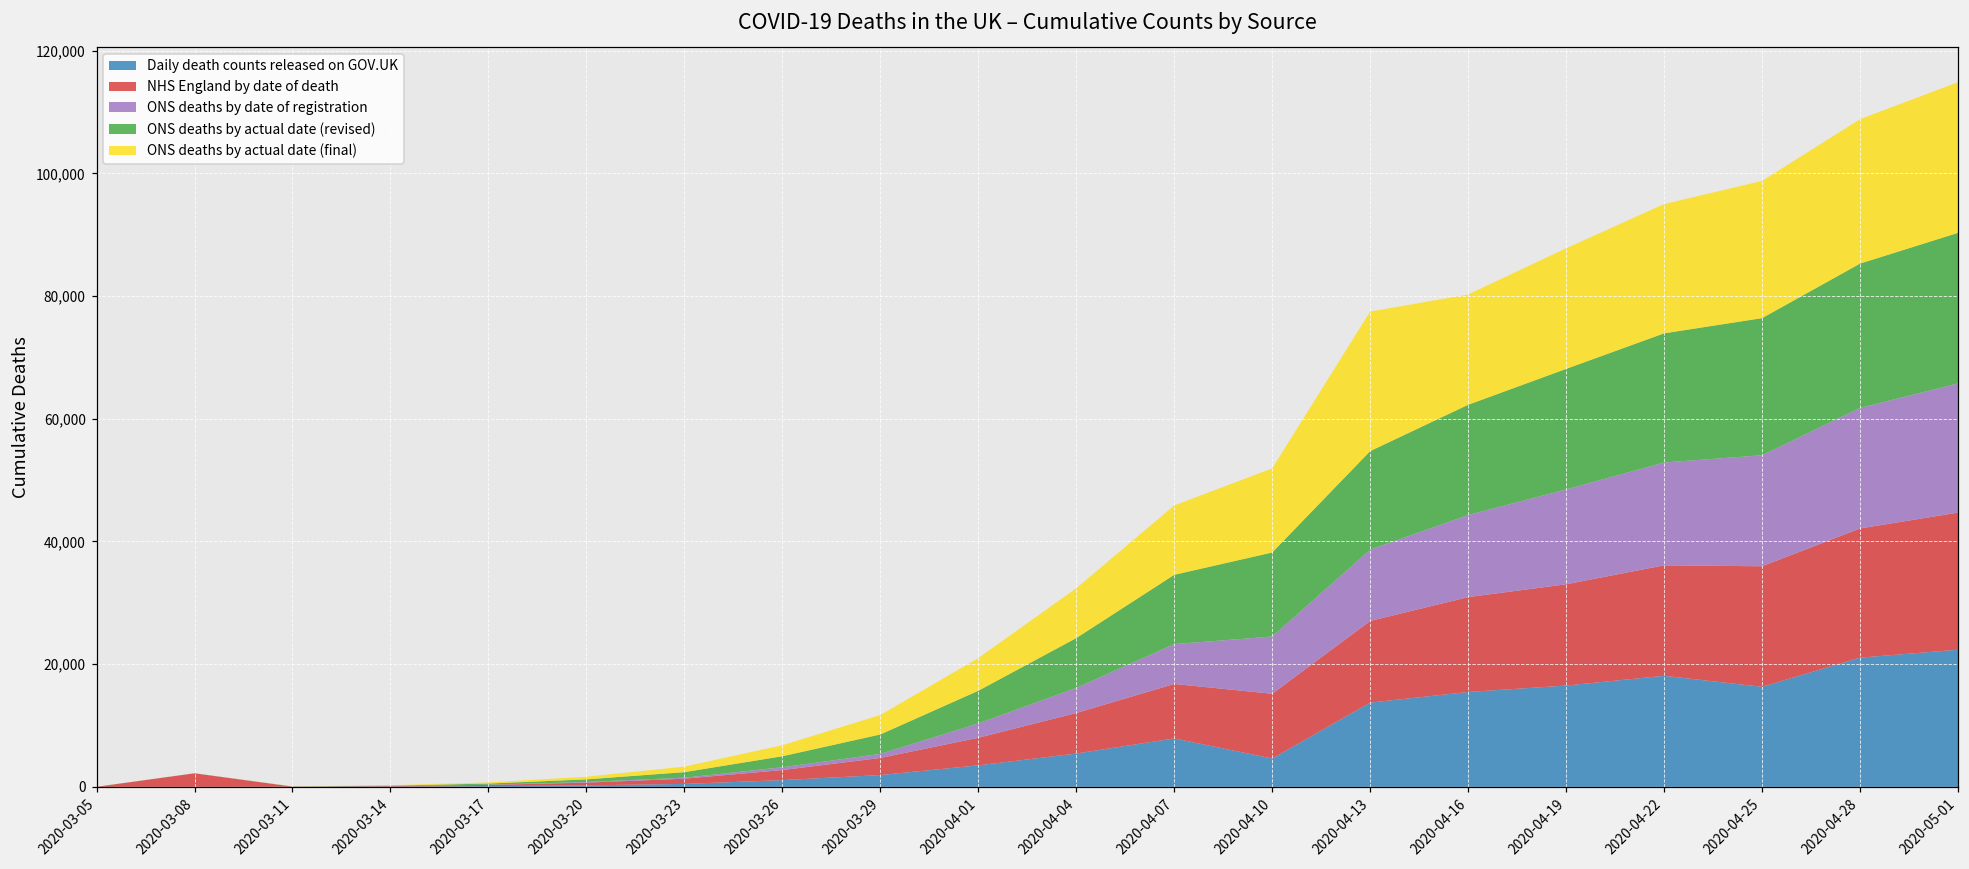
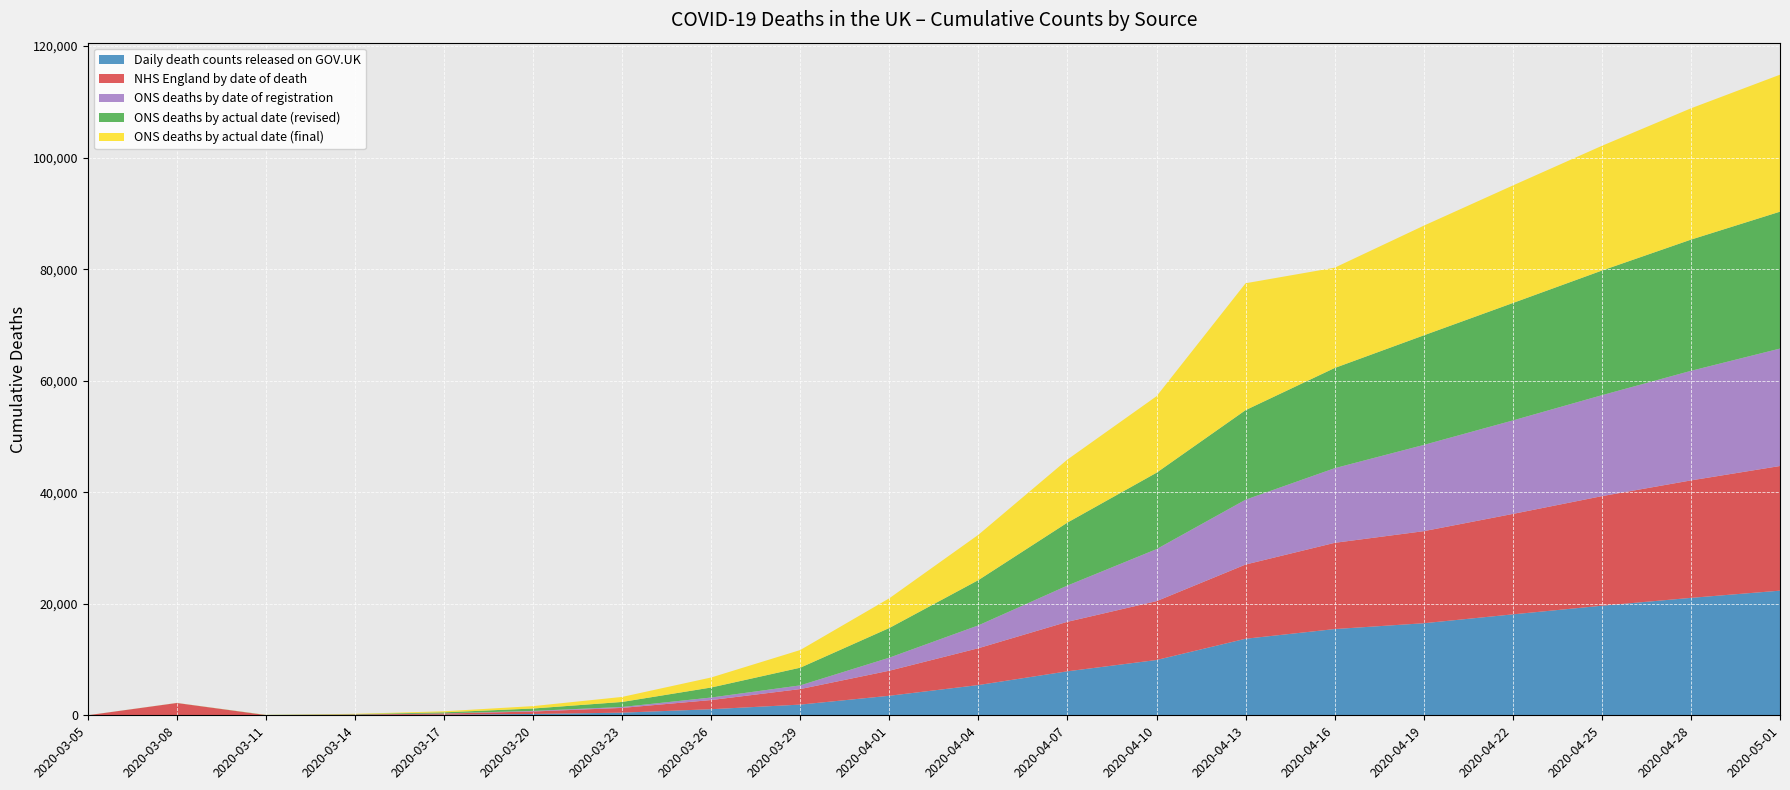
  {
    "Daily death counts released on GOV.UK": {
      "2020-03-23": "0",
      "2020-03-26": "1,000",
      "2020-03-29": "2,000",
      "2020-04-01": "4,000",
      "2020-04-04": "5,000",
      "2020-04-07": "8,000",
-     "2020-04-10": "5,000",
+     "2020-04-10": "10,000",
      "2020-04-13": "14,000",
      "2020-04-16": "15,000",
      "2020-04-19": "17,000",
      "2020-04-22": "18,000",
-     "2020-04-25": "16,000",
+     "2020-04-25": "20,000",
      "2020-04-28": "21,000",
      "2020-05-01": "22,000"
    },
    "NHS England by date of death": {
      "2020-03-29": "3,000",
      "2020-04-01": "4,000",
      "2020-04-04": "7,000",
      "2020-04-07": "9,000",
      "2020-04-10": "11,000",
      "2020-04-13": "13,000",
      "2020-04-16": "15,000",
      "2020-04-19": "17,000",
      "2020-04-22": "18,000",
      "2020-04-25": "20,000",
      "2020-04-28": "21,000",
      "2020-05-01": "22,000"
    },
    "ONS deaths by date of registration": {
      "2020-03-29": "1,000",
      "2020-04-01": "2,000",
      "2020-04-04": "4,000",
      "2020-04-07": "7,000",
      "2020-04-10": "9,000",
      "2020-04-13": "12,000",
      "2020-04-16": "13,000",
      "2020-04-19": "15,000",
      "2020-04-22": "17,000",
      "2020-04-25": "18,000",
      "2020-04-28": "20,000",
      "2020-05-01": "21,000"
    },
    "ONS deaths by actual date (revised)": {
      "2020-03-23": "1,000",
      "2020-03-26": "2,000",
      "2020-03-29": "3,000",
      "2020-04-01": "5,000",
      "2020-04-04": "8,000",
      "2020-04-07": "11,000",
      "2020-04-10": "14,000",
      "2020-04-13": "16,000",
      "2020-04-16": "18,000",
      "2020-04-19": "20,000",
      "2020-04-22": "21,000",
      "2020-04-25": "22,000",
      "2020-04-28": "24,000",
      "2020-05-01": "25,000"
    },
    "ONS deaths by actual date (final)": {
      "2020-03-23": "1,000",
      "2020-03-26": "2,000",
      "2020-03-29": "3,000",
      "2020-04-01": "5,000",
      "2020-04-04": "8,000",
      "2020-04-07": "11,000",
      "2020-04-10": "14,000",
      "2020-04-13": "23,000",
      "2020-04-16": "18,000",
      "2020-04-19": "20,000",
      "2020-04-22": "21,000",
      "2020-04-25": "22,000",
      "2020-04-28": "24,000",
      "2020-05-01": "25,000"
    }
  }
